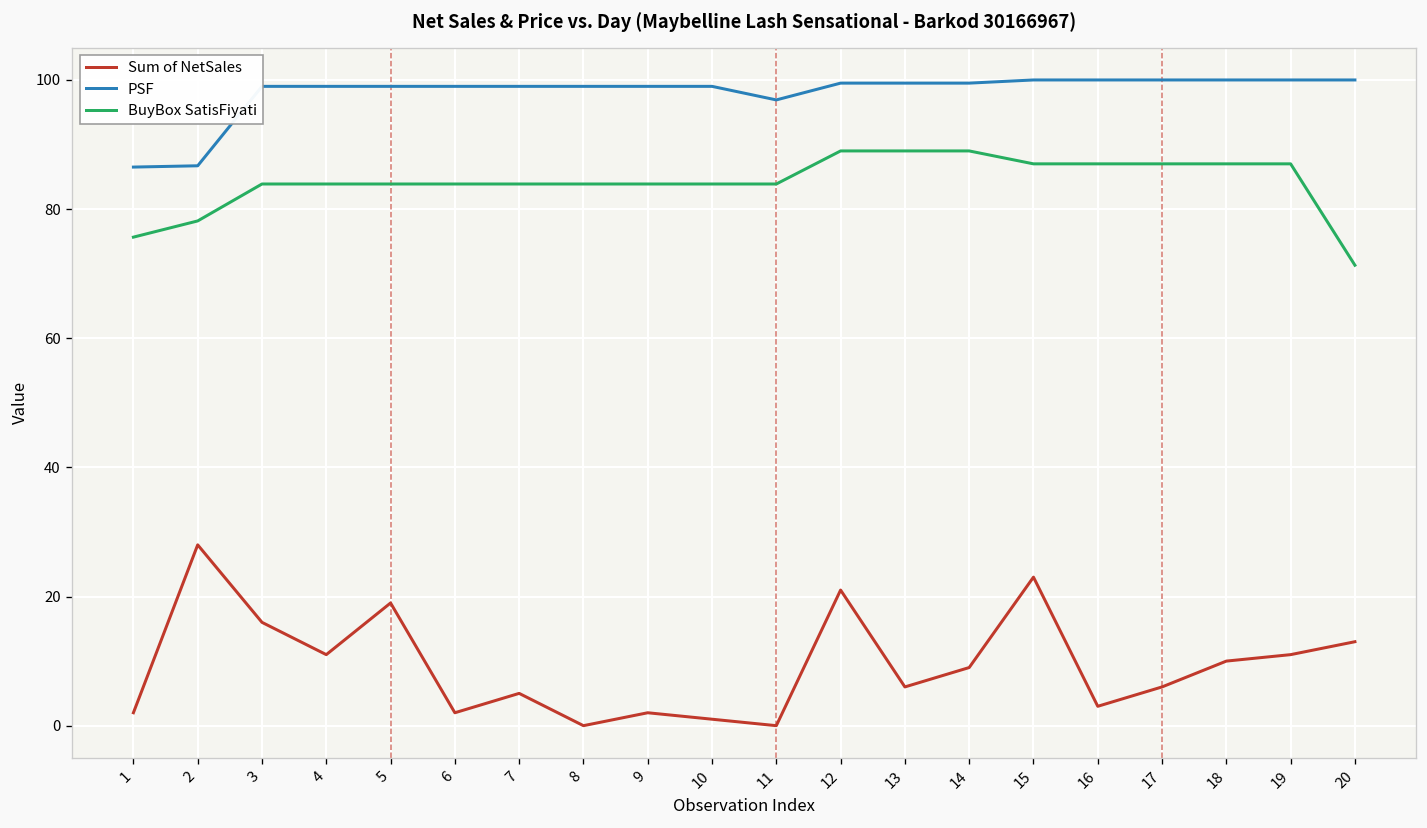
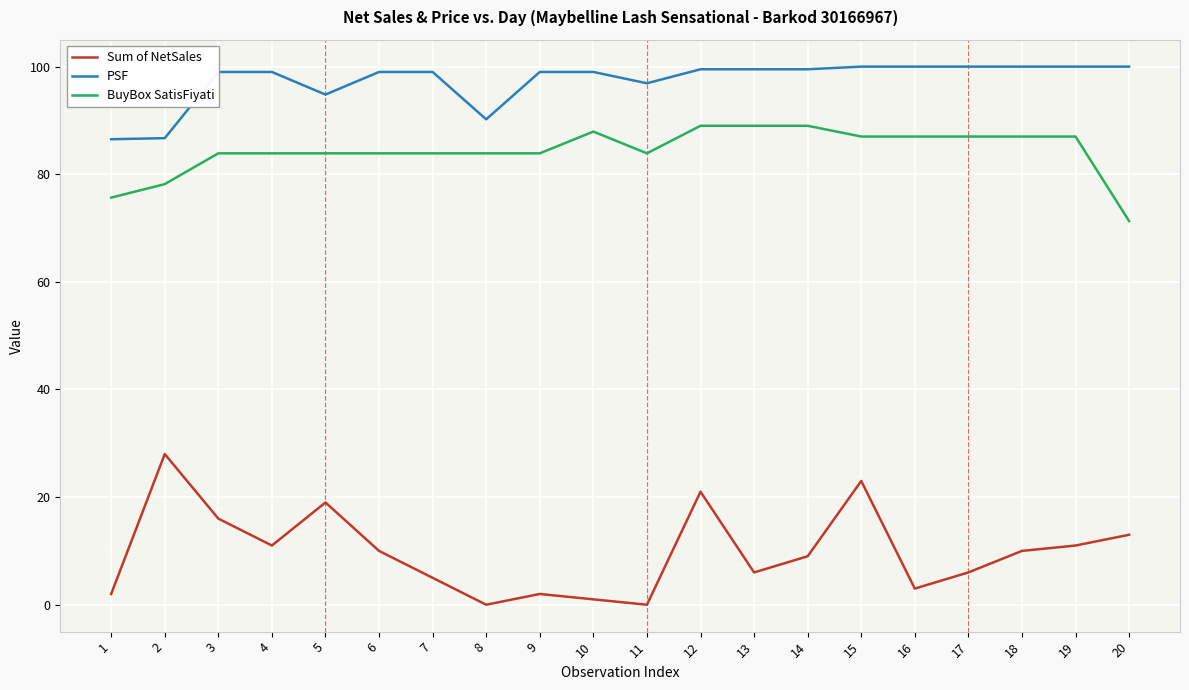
  {
    "Sum of NetSales": {
      "1": 2,
      "2": 28,
      "3": 16,
      "4": 11,
      "5": 19,
-     "6": 2,
+     "6": 10,
      "7": 5,
      "8": 0,
      "9": 2,
      "10": 1,
      "11": 0,
      "12": 21,
      "13": 6,
      "14": 9,
      "15": 23,
      "16": 3,
      "17": 6,
      "18": 10,
      "19": 11,
      "20": 13
    },
    "PSF": {
      "1": 87,
      "2": 87,
      "4": 99,
-     "5": 99,
+     "5": 95,
      "6": 99,
      "7": 99,
-     "8": 99,
+     "8": 90,
      "9": 99,
      "10": 99,
      "11": 97,
      "12": 100,
      "13": 100,
      "14": 100,
      "15": 100,
      "16": 100,
      "17": 100,
      "18": 100,
      "19": 100,
      "20": 100
    },
    "BuyBox SatisFiyati": {
      "1": 76,
      "2": 78,
      "3": 84,
      "4": 84,
      "5": 84,
      "6": 84,
      "7": 84,
      "8": 84,
      "9": 84,
-     "10": 84,
+     "10": 88,
      "11": 84,
      "12": 89,
      "13": 89,
      "14": 89,
      "15": 87,
      "16": 87,
      "17": 87,
      "18": 87,
      "19": 87,
      "20": 71
    }
  }
